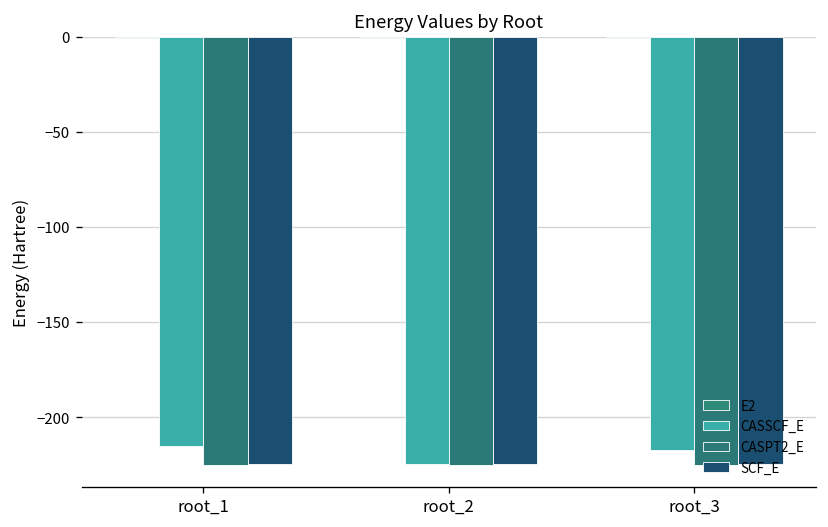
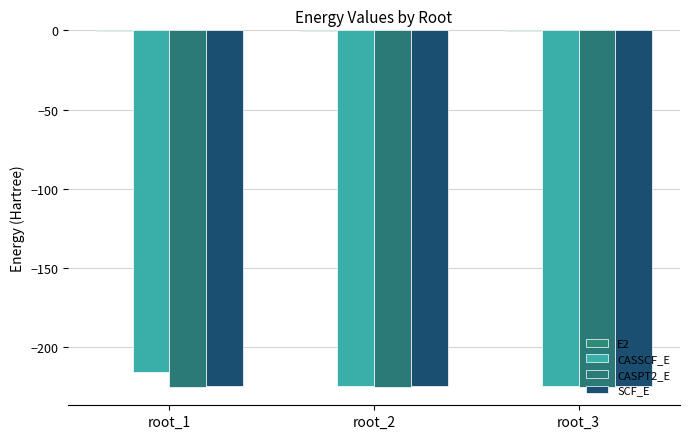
  {
    "CASSCF_E": {
      "root_1": -215,
      "root_2": -225,
-     "root_3": -217
+     "root_3": -225
    }
  }
